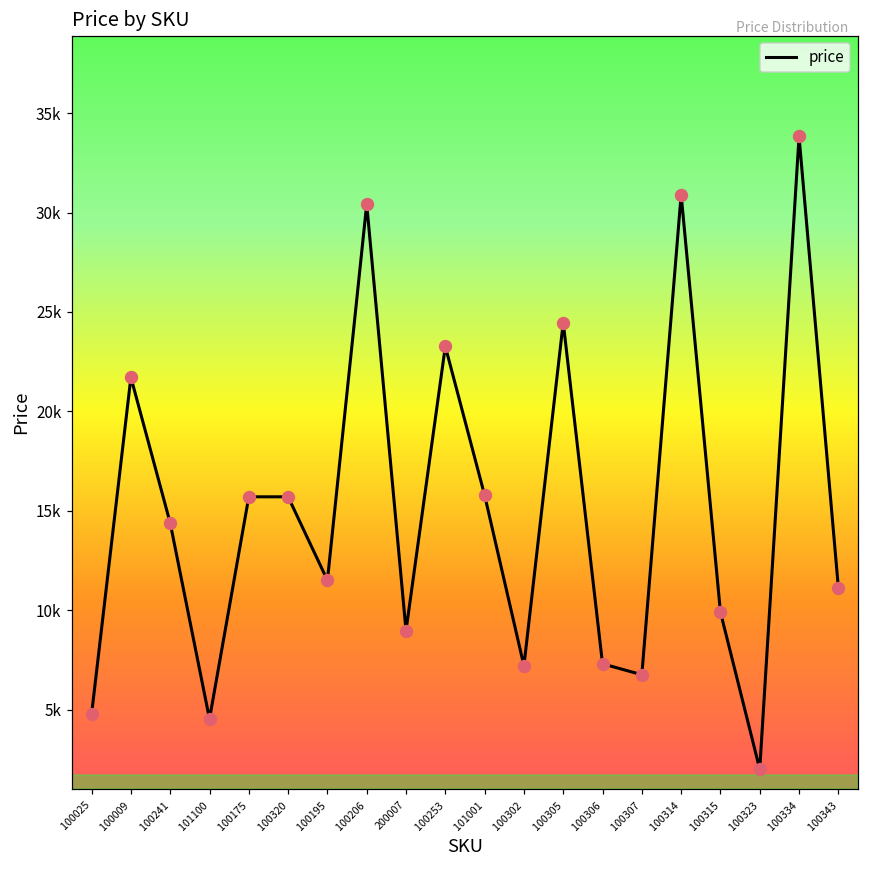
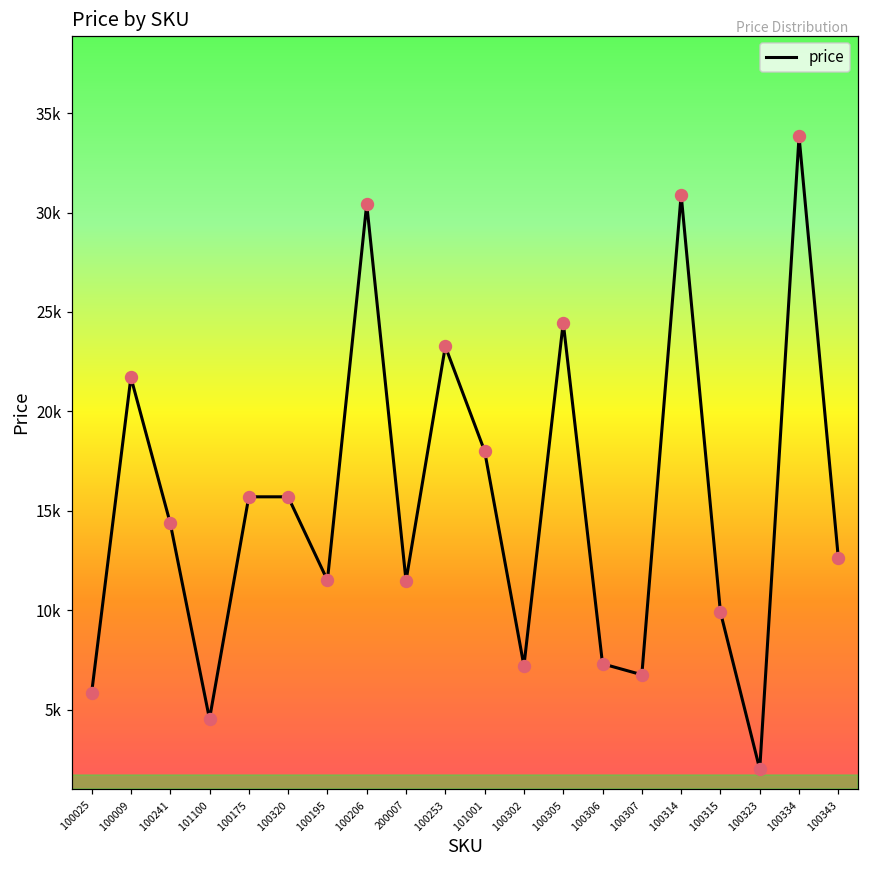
  {
-   "100025": 4800,
+   "100025": 5800,
    "100009": 21700,
    "100241": 14400,
    "101100": 4500,
    "100175": 15700,
    "100320": 15700,
    "100195": 11500,
    "100206": 30400,
-   "200007": 9000,
+   "200007": 11500,
    "100253": 23300,
-   "101001": 15800,
+   "101001": 18000,
    "100302": 7200,
    "100305": 24500,
    "100306": 7300,
    "100307": 6800,
    "100314": 30900,
    "100315": 9900,
    "100323": 2000,
    "100334": 33800,
-   "100343": 11100
+   "100343": 12600
  }
